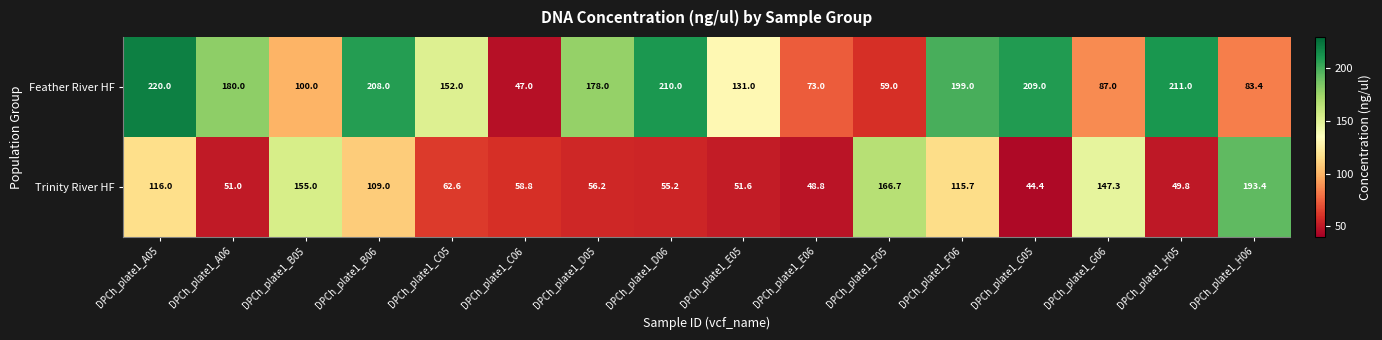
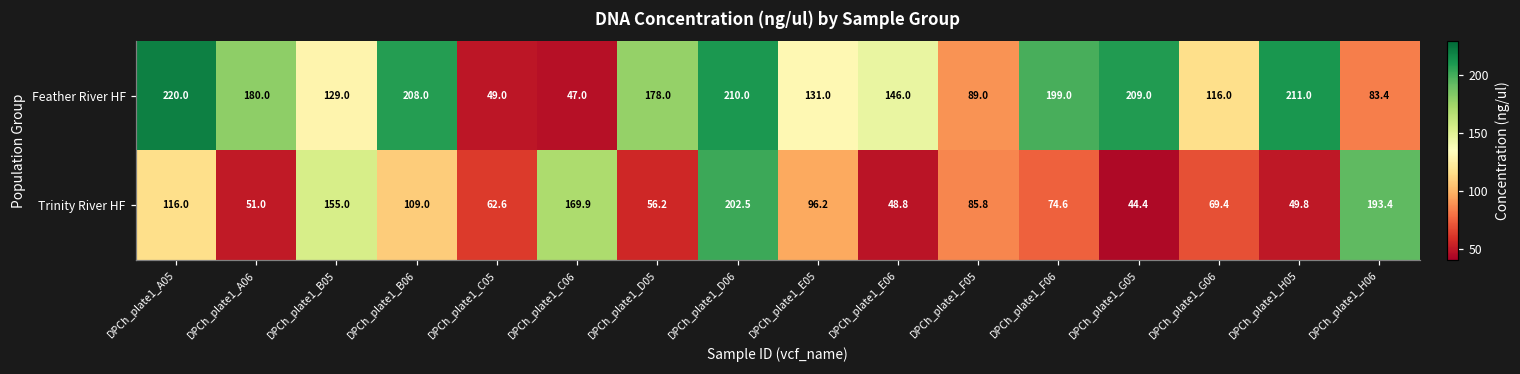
  {
    "Feather River HF": {
      "DPCh_plate1_A05": 220.0,
      "DPCh_plate1_A06": 180.0,
-     "DPCh_plate1_B05": 100.0,
+     "DPCh_plate1_B05": 129.0,
      "DPCh_plate1_B06": 208.0,
-     "DPCh_plate1_C05": 152.0,
+     "DPCh_plate1_C05": 49.0,
      "DPCh_plate1_C06": 47.0,
      "DPCh_plate1_D05": 178.0,
      "DPCh_plate1_D06": 210.0,
      "DPCh_plate1_E05": 131.0,
-     "DPCh_plate1_E06": 73.0,
-     "DPCh_plate1_F05": 59.0,
+     "DPCh_plate1_E06": 146.0,
+     "DPCh_plate1_F05": 89.0,
      "DPCh_plate1_F06": 199.0,
      "DPCh_plate1_G05": 209.0,
-     "DPCh_plate1_G06": 87.0,
+     "DPCh_plate1_G06": 116.0,
      "DPCh_plate1_H05": 211.0,
      "DPCh_plate1_H06": 83.4
    },
    "Trinity River HF": {
      "DPCh_plate1_A05": 116.0,
      "DPCh_plate1_A06": 51.0,
      "DPCh_plate1_B05": 155.0,
      "DPCh_plate1_B06": 109.0,
      "DPCh_plate1_C05": 62.6,
-     "DPCh_plate1_C06": 58.8,
+     "DPCh_plate1_C06": 169.9,
      "DPCh_plate1_D05": 56.2,
-     "DPCh_plate1_D06": 55.2,
-     "DPCh_plate1_E05": 51.6,
+     "DPCh_plate1_D06": 202.5,
+     "DPCh_plate1_E05": 96.2,
      "DPCh_plate1_E06": 48.8,
-     "DPCh_plate1_F05": 166.7,
-     "DPCh_plate1_F06": 115.7,
+     "DPCh_plate1_F05": 85.8,
+     "DPCh_plate1_F06": 74.6,
      "DPCh_plate1_G05": 44.4,
-     "DPCh_plate1_G06": 147.3,
+     "DPCh_plate1_G06": 69.4,
      "DPCh_plate1_H05": 49.8,
      "DPCh_plate1_H06": 193.4
    }
  }
